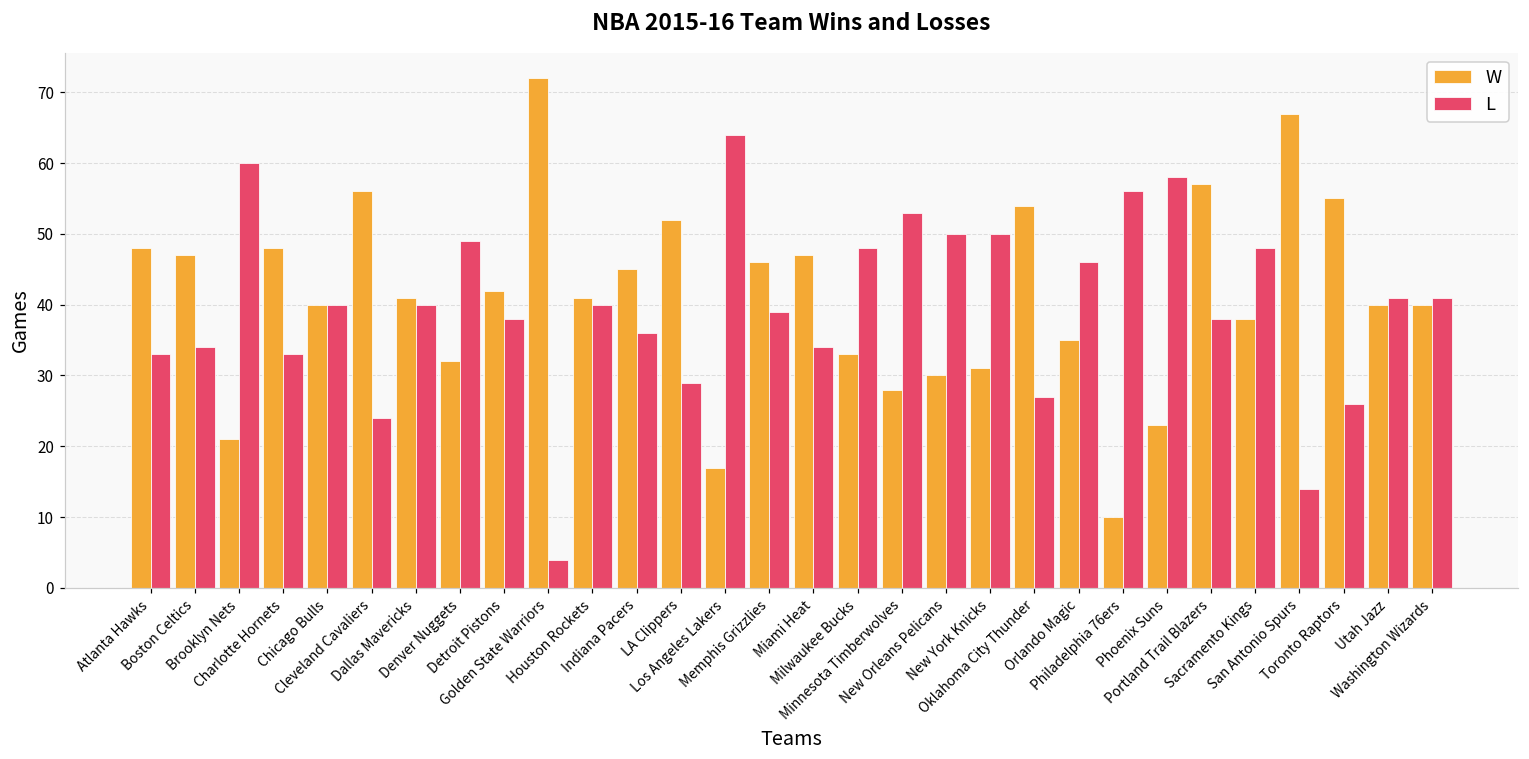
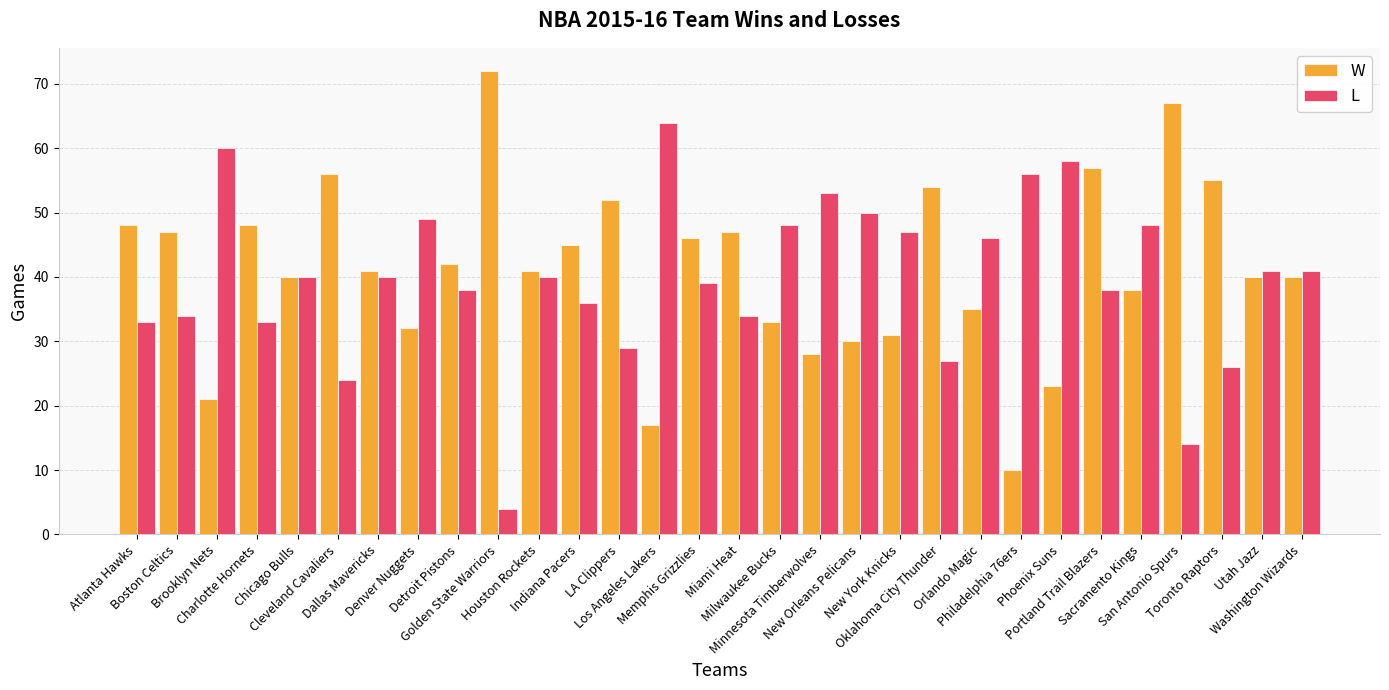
  {
    "W": {
      "Atlanta Hawks": 48,
      "Boston Celtics": 47,
      "Brooklyn Nets": 21,
      "Charlotte Hornets": 48,
      "Chicago Bulls": 40,
      "Cleveland Cavaliers": 56,
      "Dallas Mavericks": 41,
      "Denver Nuggets": 32,
      "Detroit Pistons": 42,
      "Golden State Warriors": 72,
      "Houston Rockets": 41,
      "Indiana Pacers": 45,
      "LA Clippers": 52,
      "Los Angeles Lakers": 17,
      "Memphis Grizzlies": 46,
      "Miami Heat": 47,
      "Milwaukee Bucks": 33,
      "Minnesota Timberwolves": 28,
      "New Orleans Pelicans": 30,
      "New York Knicks": 31,
      "Oklahoma City Thunder": 54,
      "Orlando Magic": 35,
      "Philadelphia 76ers": 10,
      "Phoenix Suns": 23,
      "Portland Trail Blazers": 57,
      "Sacramento Kings": 38,
      "San Antonio Spurs": 67,
      "Toronto Raptors": 55,
      "Utah Jazz": 40,
      "Washington Wizards": 40
    },
    "L": {
      "Atlanta Hawks": 33,
      "Boston Celtics": 34,
      "Brooklyn Nets": 60,
      "Charlotte Hornets": 33,
      "Chicago Bulls": 40,
      "Cleveland Cavaliers": 24,
      "Dallas Mavericks": 40,
      "Denver Nuggets": 49,
      "Detroit Pistons": 38,
      "Golden State Warriors": 4,
      "Houston Rockets": 40,
      "Indiana Pacers": 36,
      "LA Clippers": 29,
      "Los Angeles Lakers": 64,
      "Memphis Grizzlies": 39,
      "Miami Heat": 34,
      "Milwaukee Bucks": 48,
      "Minnesota Timberwolves": 53,
      "New Orleans Pelicans": 50,
-     "New York Knicks": 50,
+     "New York Knicks": 47,
      "Oklahoma City Thunder": 27,
      "Orlando Magic": 46,
      "Philadelphia 76ers": 56,
      "Phoenix Suns": 58,
      "Portland Trail Blazers": 38,
      "Sacramento Kings": 48,
      "San Antonio Spurs": 14,
      "Toronto Raptors": 26,
      "Utah Jazz": 41,
      "Washington Wizards": 41
    }
  }
